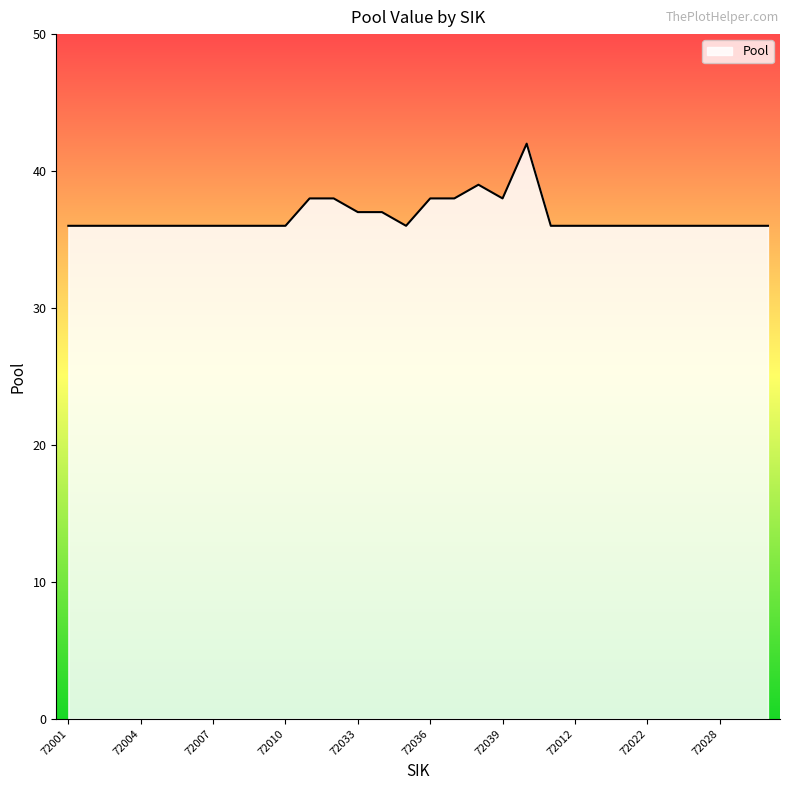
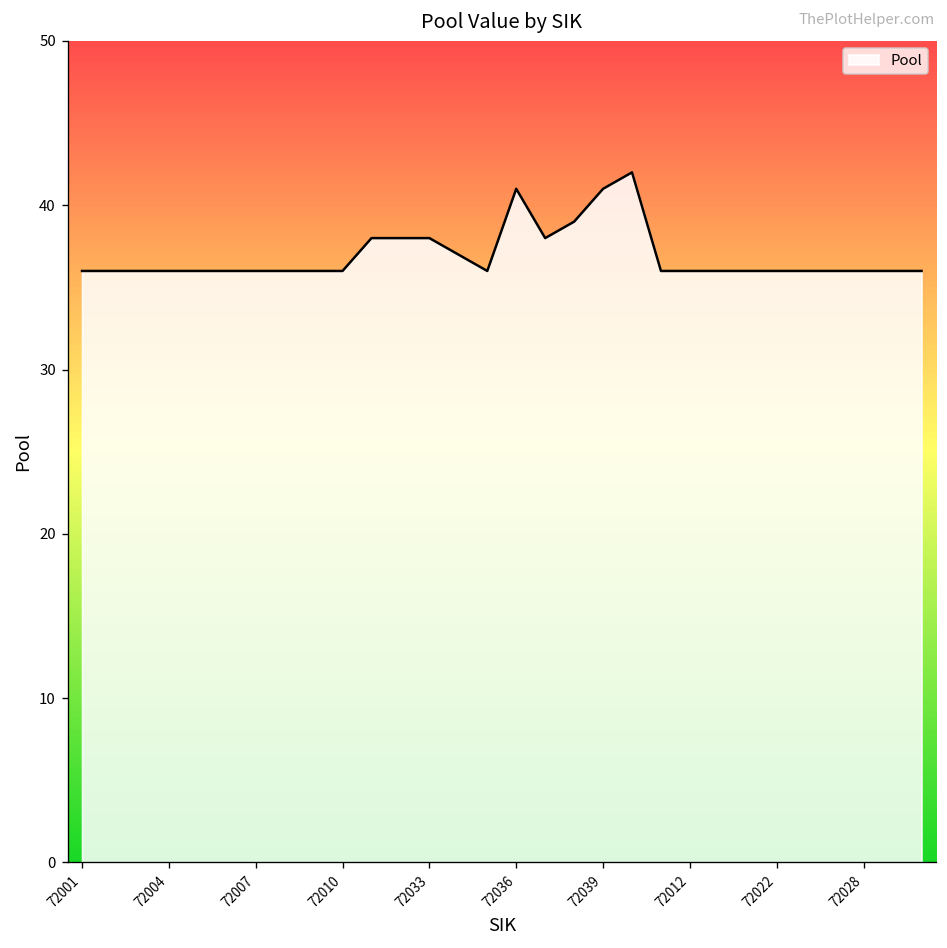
  {
    "72001": 36,
    "72004": 36,
    "72007": 36,
    "72010": 36,
-   "72033": 37,
-   "72036": 38,
-   "72039": 38,
+   "72033": 38,
+   "72036": 41,
+   "72039": 41,
    "72012": 36,
    "72022": 36,
    "72028": 36
  }
